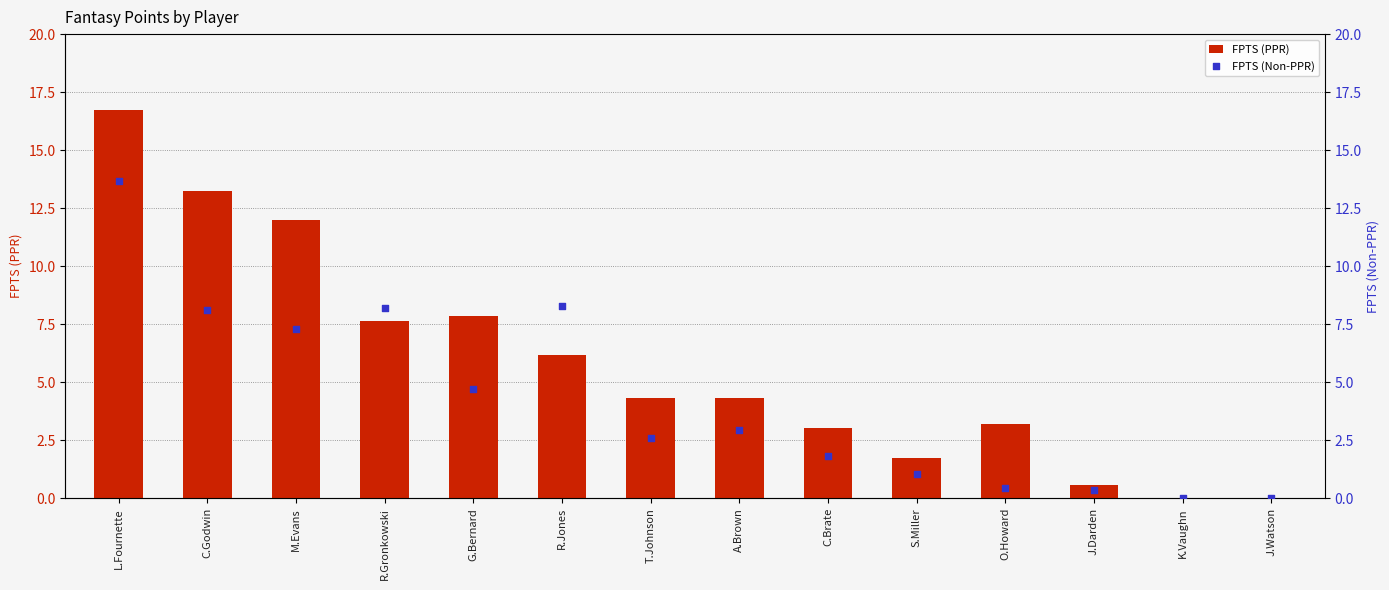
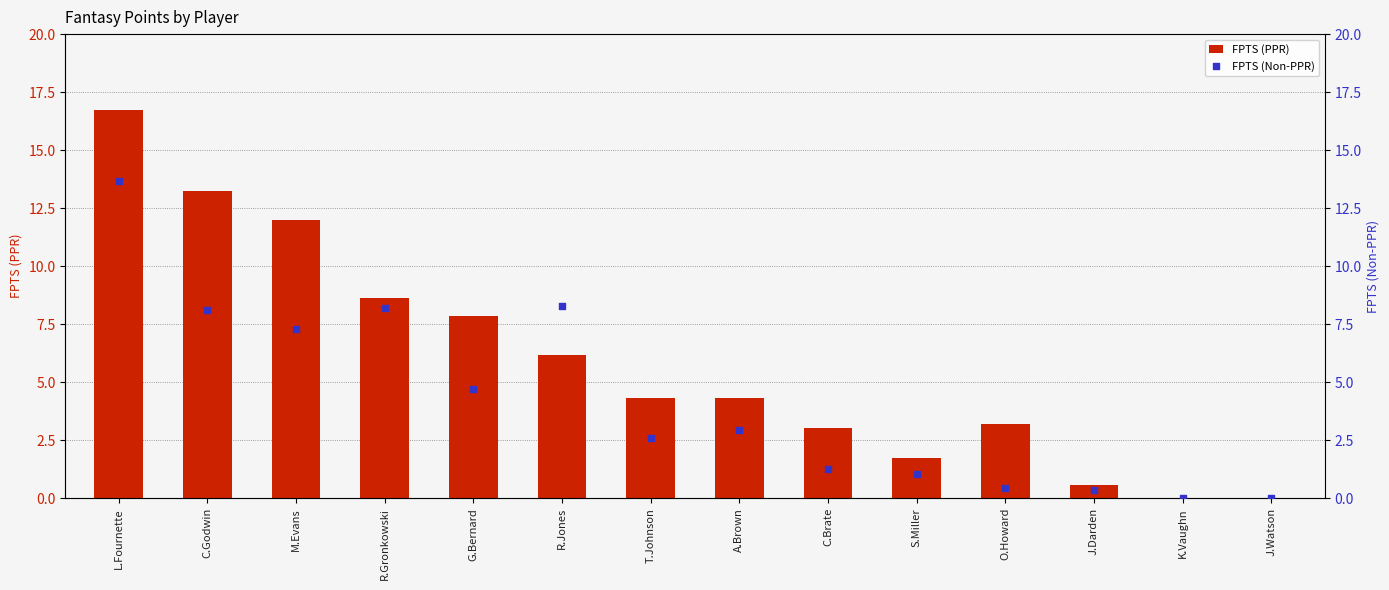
  {
    "FPTS (PPR)": {
      "L.Fournette": 16.7,
      "C.Godwin": 13.3,
      "M.Evans": 12.0,
-     "R.Gronkowski": 7.7,
+     "R.Gronkowski": 8.6,
      "G.Bernard": 7.8,
      "R.Jones": 6.2,
      "T.Johnson": 4.3,
      "A.Brown": 4.3,
      "C.Brate": 3.0,
      "S.Miller": 1.8,
      "O.Howard": 3.2,
      "J.Darden": 0.6,
      "K.Vaughn": 0.0,
      "J.Watson": 0.0
    },
    "FPTS (Non-PPR)": {
-     "C.Brate": 1.8
+     "C.Brate": 1.3
    }
  }
